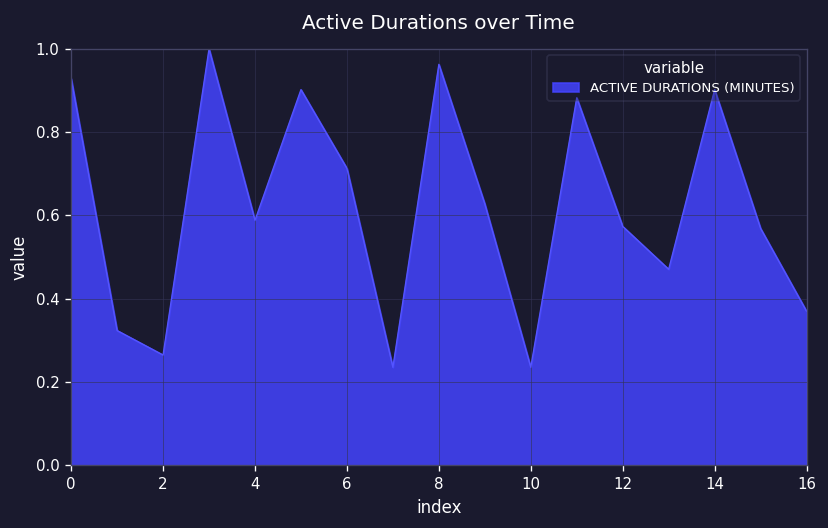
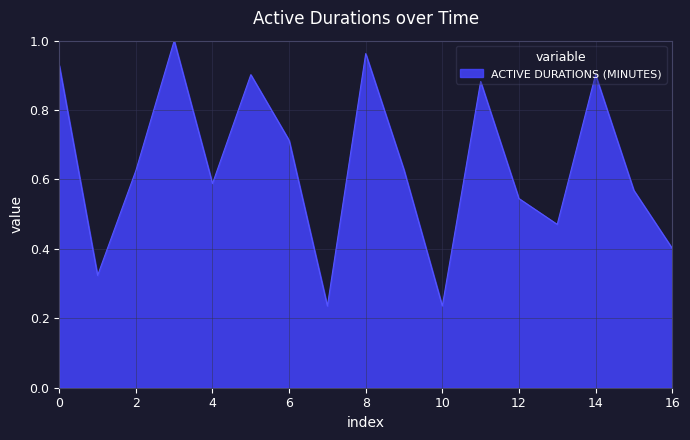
  {
    "0": 0.93,
-   "2": 0.26,
+   "2": 0.63,
    "4": 0.59,
    "6": 0.71,
    "8": 0.96,
    "10": 0.24,
-   "12": 0.57,
-   "16": 0.37
+   "12": 0.55,
+   "16": 0.40
  }
